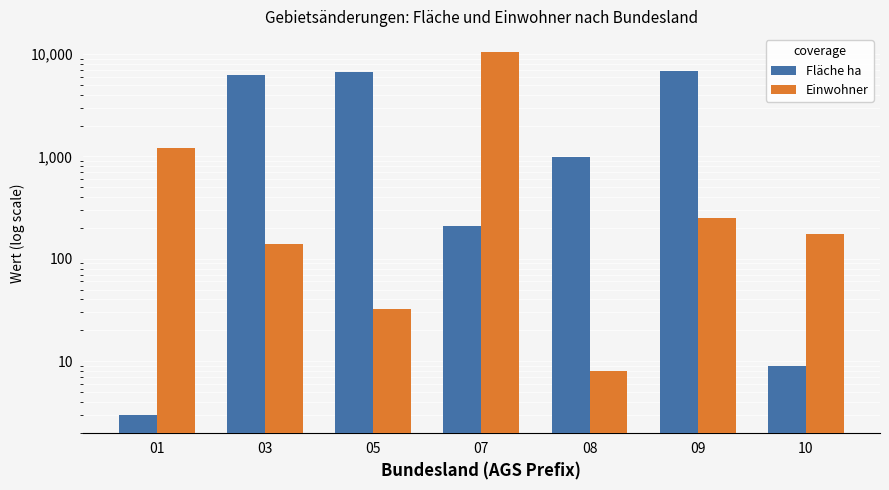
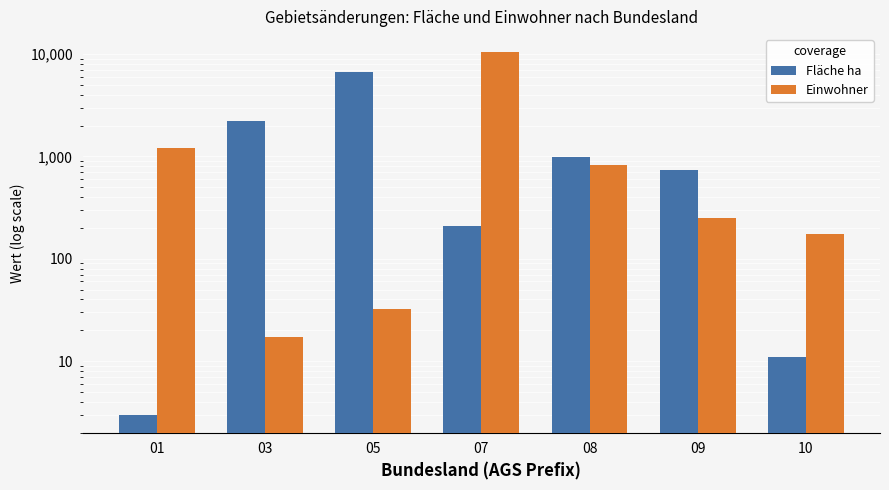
  {
    "Fläche ha": {
      "01": "3",
-     "03": "6,000",
+     "03": "2,200",
      "05": "7,000",
      "07": "210",
      "08": "1,000",
-     "09": "7,000",
-     "10": "9"
+     "09": "700",
+     "10": "11"
    },
    "Einwohner": {
      "01": "1,200",
-     "03": "140",
+     "03": "17",
      "05": "32",
      "07": "10,000",
-     "08": "8",
+     "08": "800",
      "09": "250",
      "10": "170"
    }
  }
